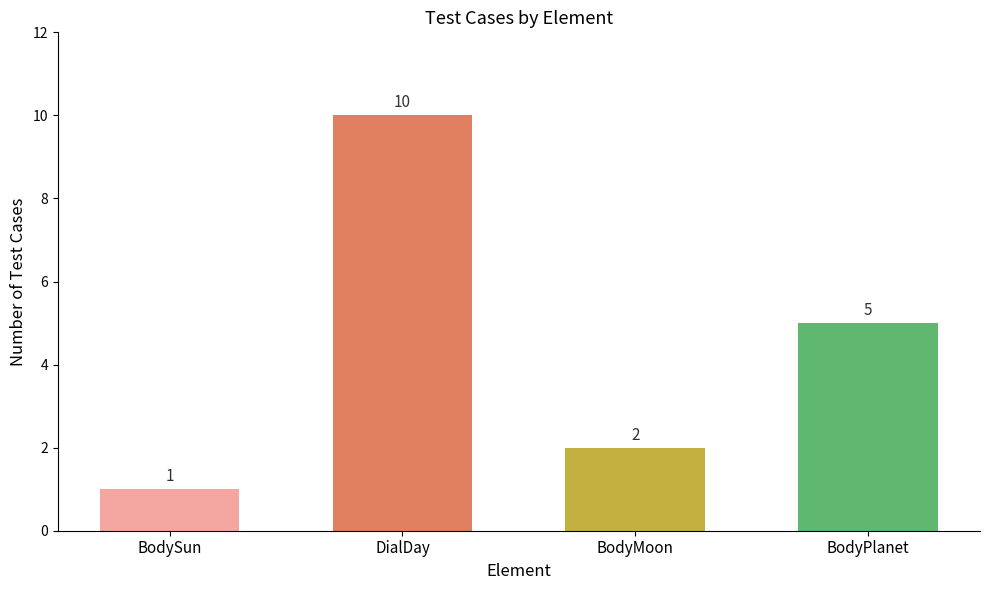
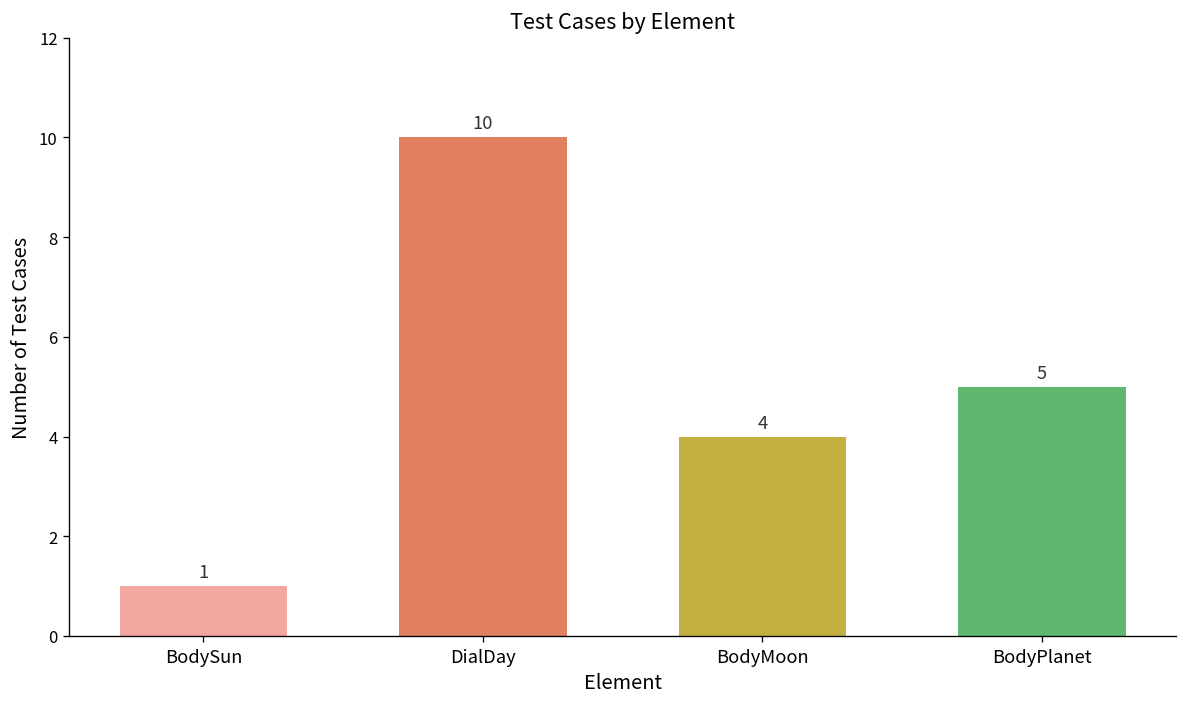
  {
    "BodySun": 1,
    "DialDay": 10,
-   "BodyMoon": 2,
+   "BodyMoon": 4,
    "BodyPlanet": 5
  }
